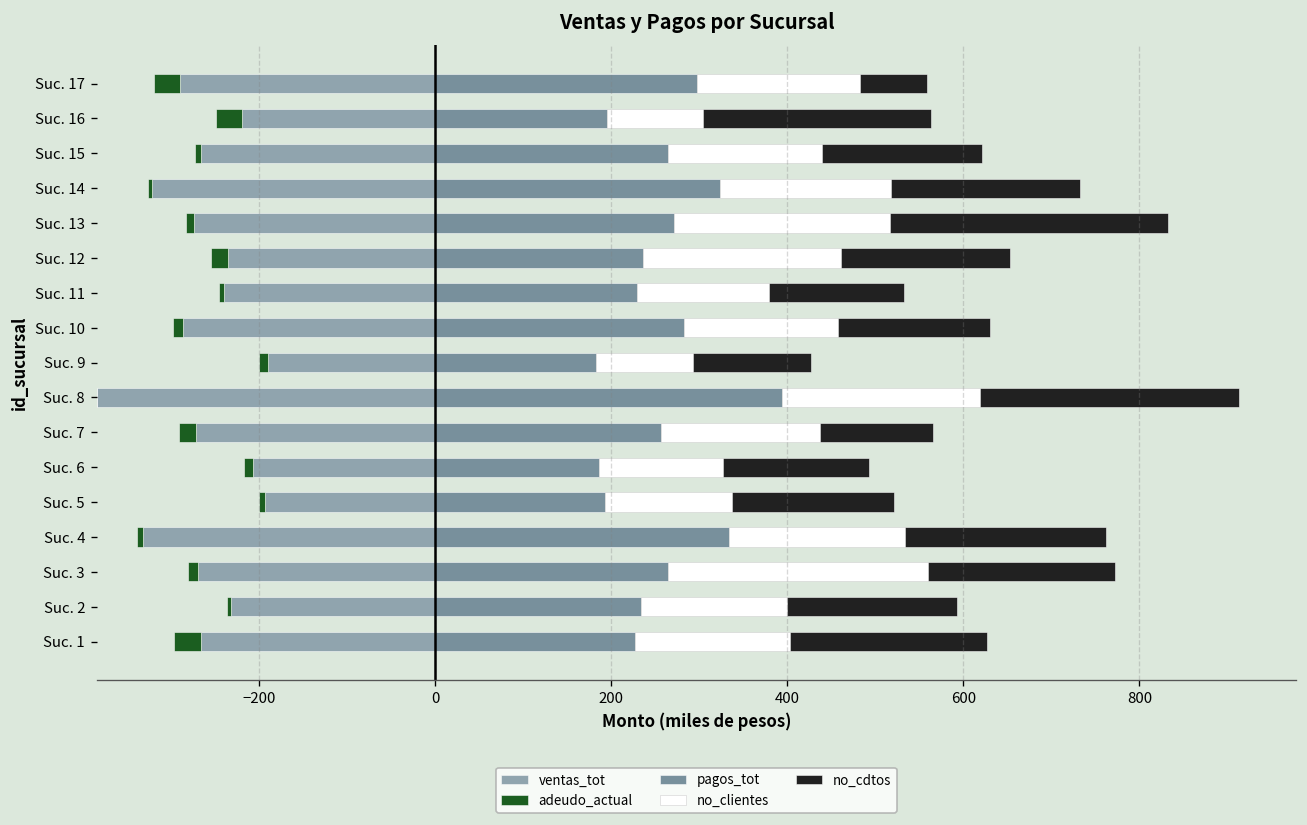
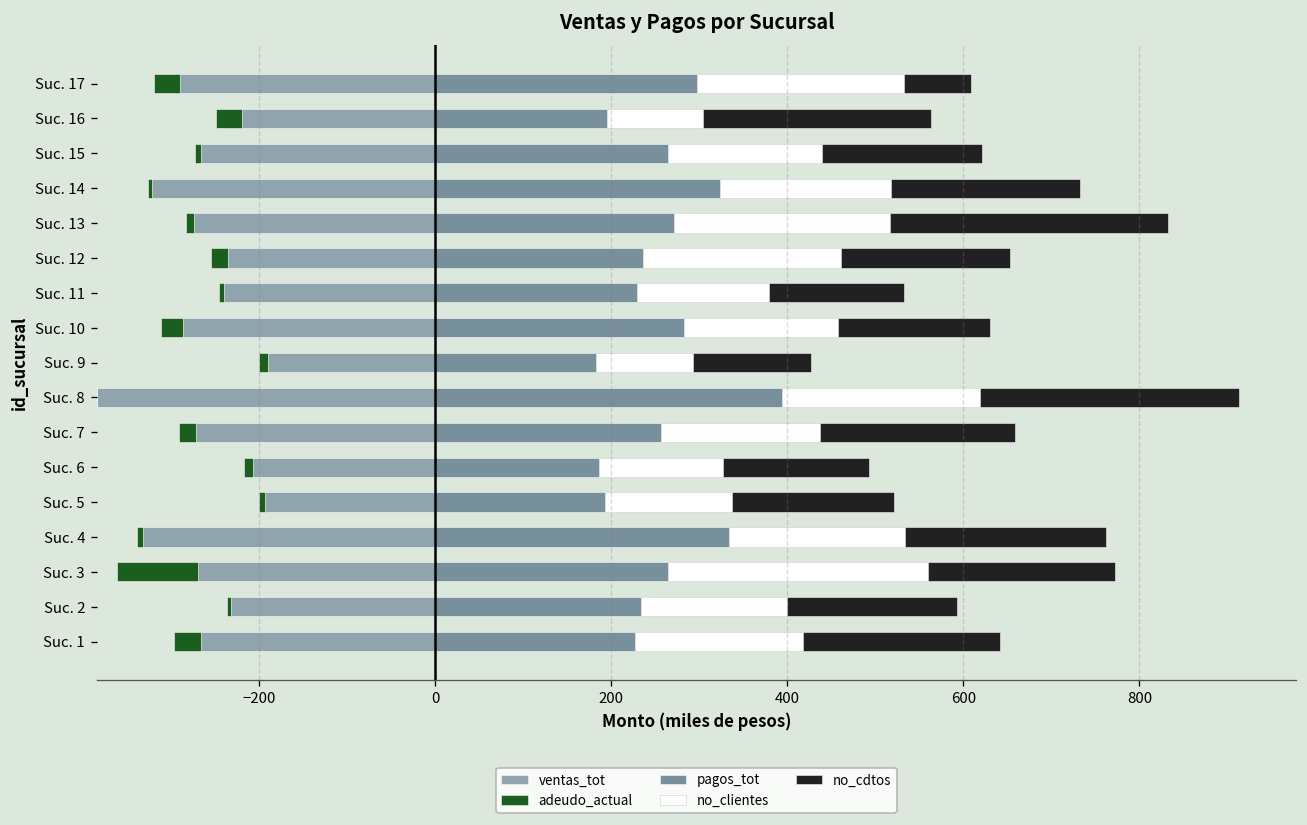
  {
    "adeudo_actual": {
      "Suc. 17": -30,
      "Suc. 16": -30,
      "Suc. 15": -10,
      "Suc. 14": -10,
      "Suc. 13": -10,
      "Suc. 12": -20,
      "Suc. 11": -10,
-     "Suc. 10": -10,
+     "Suc. 10": -20,
      "Suc. 9": -10,
      "Suc. 8": 0,
      "Suc. 7": -20,
      "Suc. 6": -10,
      "Suc. 5": -10,
      "Suc. 4": -10,
-     "Suc. 3": -10,
+     "Suc. 3": -90,
      "Suc. 2": 0,
      "Suc. 1": -30
    },
    "no_clientes": {
-     "Suc. 17": 190,
+     "Suc. 17": 240,
      "Suc. 16": 110,
      "Suc. 15": 180,
      "Suc. 14": 200,
      "Suc. 13": 250,
      "Suc. 12": 230,
      "Suc. 11": 150,
      "Suc. 10": 180,
      "Suc. 9": 110,
      "Suc. 8": 230,
      "Suc. 7": 180,
      "Suc. 6": 140,
      "Suc. 5": 150,
      "Suc. 4": 200,
      "Suc. 3": 300,
      "Suc. 2": 170,
-     "Suc. 1": 180
+     "Suc. 1": 190
    },
    "no_cdtos": {
      "Suc. 17": 80,
      "Suc. 16": 260,
      "Suc. 15": 180,
      "Suc. 14": 210,
      "Suc. 13": 320,
      "Suc. 12": 190,
      "Suc. 11": 150,
      "Suc. 10": 170,
      "Suc. 9": 130,
      "Suc. 8": 290,
-     "Suc. 7": 130,
+     "Suc. 7": 220,
      "Suc. 6": 170,
      "Suc. 5": 180,
      "Suc. 4": 230,
      "Suc. 3": 210,
      "Suc. 2": 190,
      "Suc. 1": 220
    }
  }
